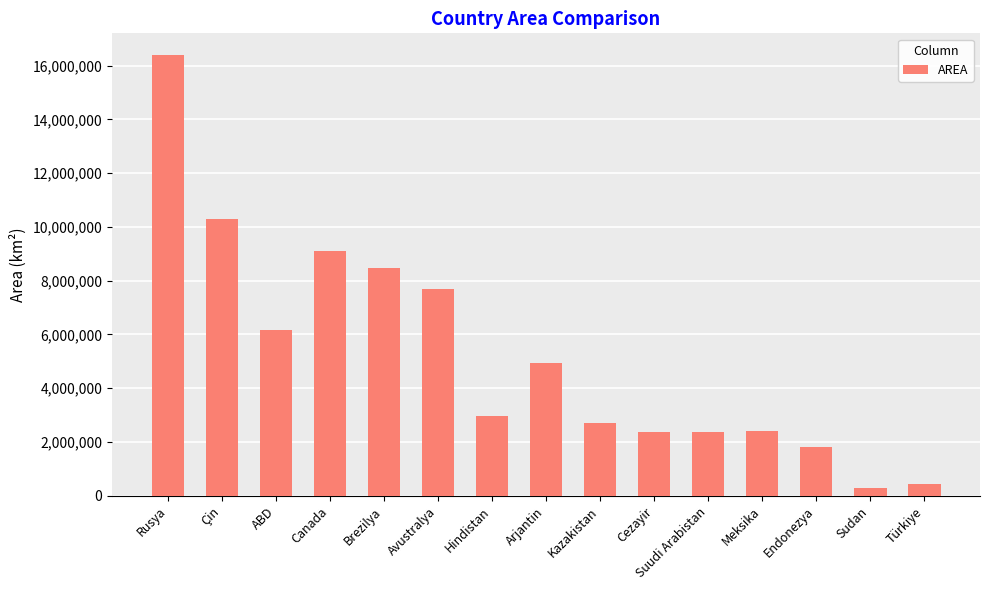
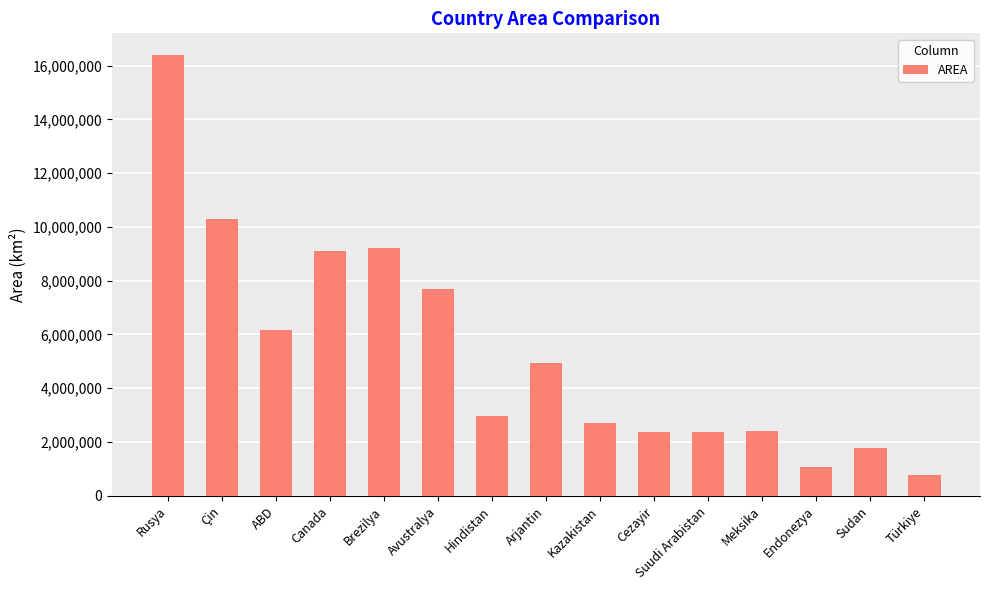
  {
    "Rusya": "16,400,000",
    "Çin": "10,300,000",
    "ABD": "6,200,000",
    "Canada": "9,100,000",
-   "Brezilya": "8,500,000",
+   "Brezilya": "9,200,000",
    "Avustralya": "7,700,000",
    "Hindistan": "3,000,000",
    "Arjantin": "5,000,000",
    "Kazakistan": "2,700,000",
    "Cezayir": "2,400,000",
    "Suudi Arabistan": "2,400,000",
    "Meksika": "2,400,000",
-   "Endonezya": "1,800,000",
-   "Sudan": "300,000",
-   "Türkiye": "400,000"
+   "Endonezya": "1,100,000",
+   "Sudan": "1,800,000",
+   "Türkiye": "800,000"
  }
